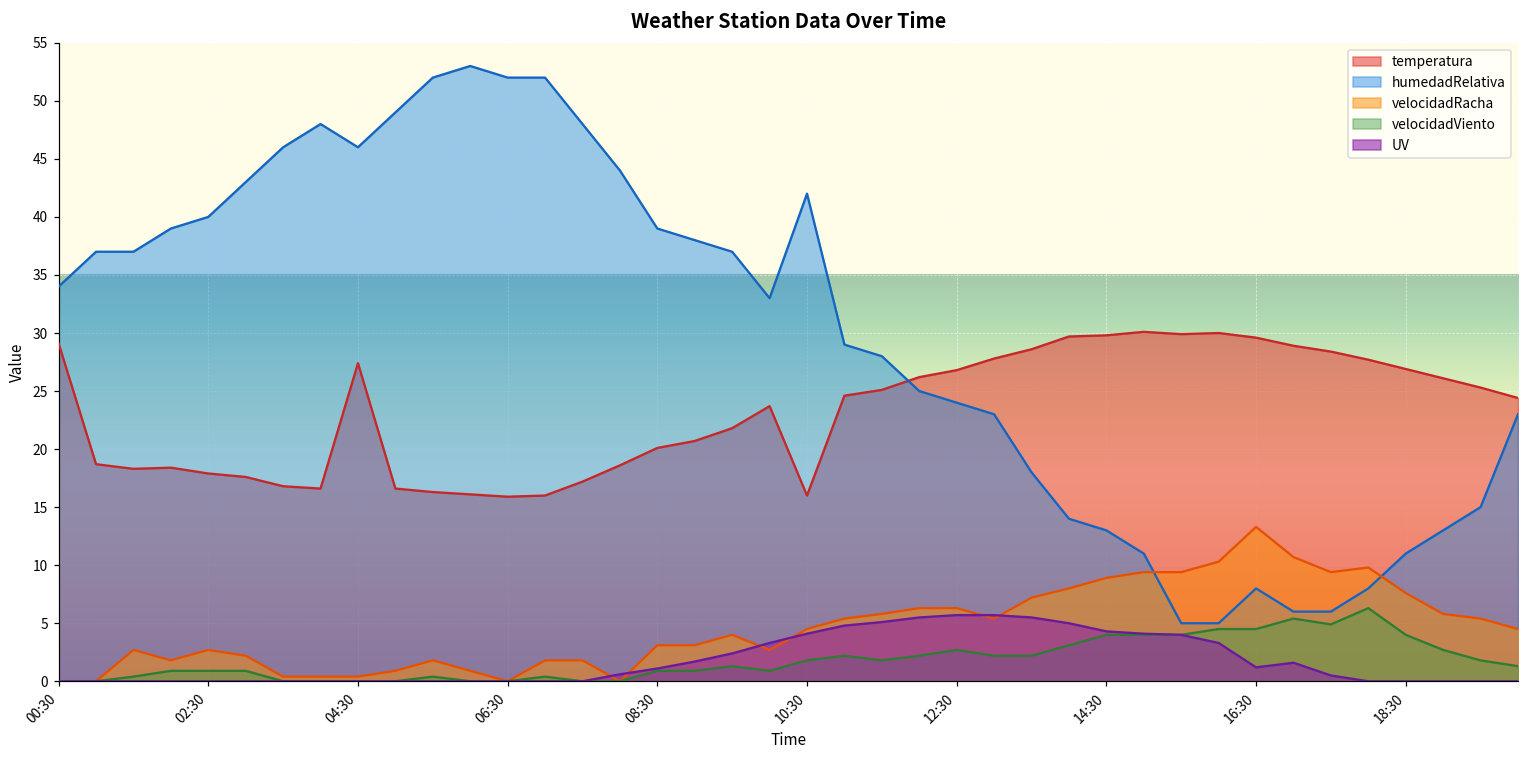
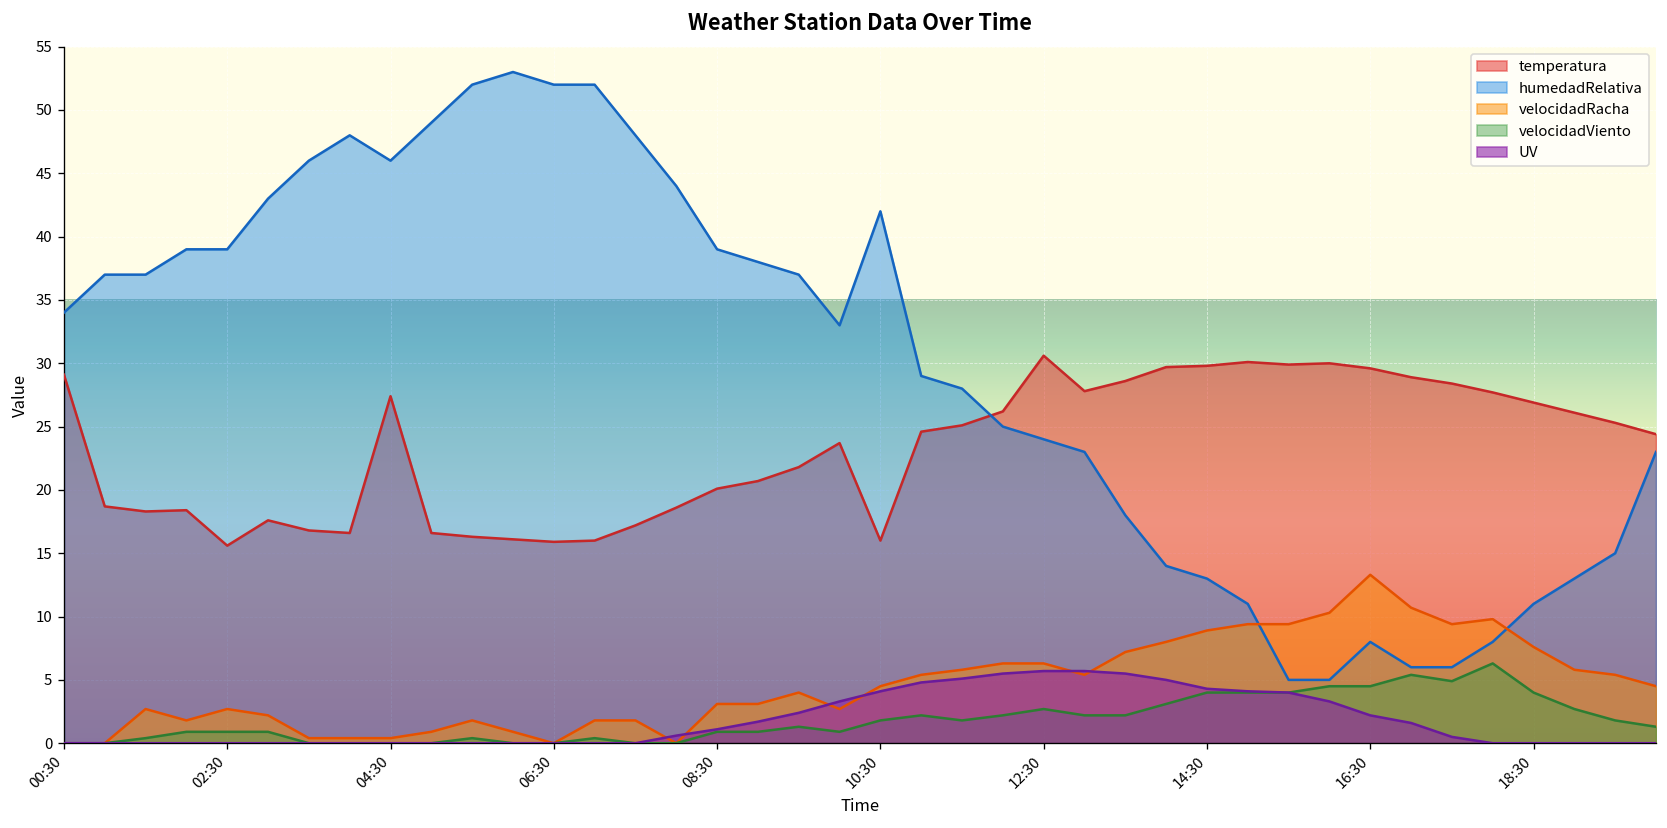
  {
    "temperatura": {
      "00:30": 29.1,
-     "02:30": 17.9,
+     "02:30": 15.6,
      "04:30": 27.4,
      "06:30": 15.9,
      "08:30": 20.1,
      "10:30": 16.0,
-     "12:30": 26.8,
+     "12:30": 30.6,
      "14:30": 29.8,
      "16:30": 29.6,
      "18:30": 26.9
    },
    "humedadRelativa": {
      "00:30": 34,
-     "02:30": 40,
+     "02:30": 39,
      "04:30": 46,
      "06:30": 52,
      "08:30": 39,
      "10:30": 42,
      "12:30": 24,
      "14:30": 13,
      "16:30": 8,
      "18:30": 11
    },
    "velocidadRacha": {
      "02:30": 2.7,
      "04:30": 0.4,
      "08:30": 3.1,
      "10:30": 4.5,
      "12:30": 6.3,
      "14:30": 8.9,
      "16:30": 13.3,
      "18:30": 7.6
    },
    "velocidadViento": {
      "02:30": 0.9,
      "10:30": 1.8,
      "12:30": 2.7,
      "14:30": 4.0,
      "16:30": 4.5,
      "18:30": 4.0
    },
    "UV": {
      "02:30": 0.0,
      "10:30": 4.1,
      "12:30": 5.7,
      "14:30": 4.3,
-     "16:30": 1.2,
+     "16:30": 2.2,
      "18:30": 0.0
    }
  }
